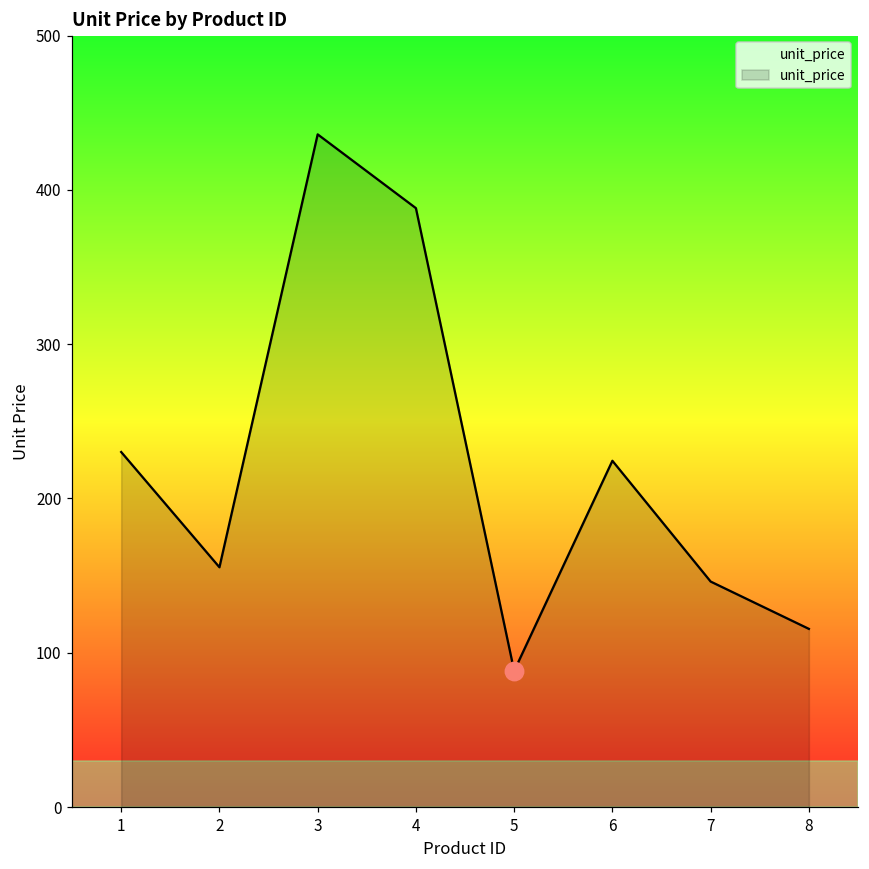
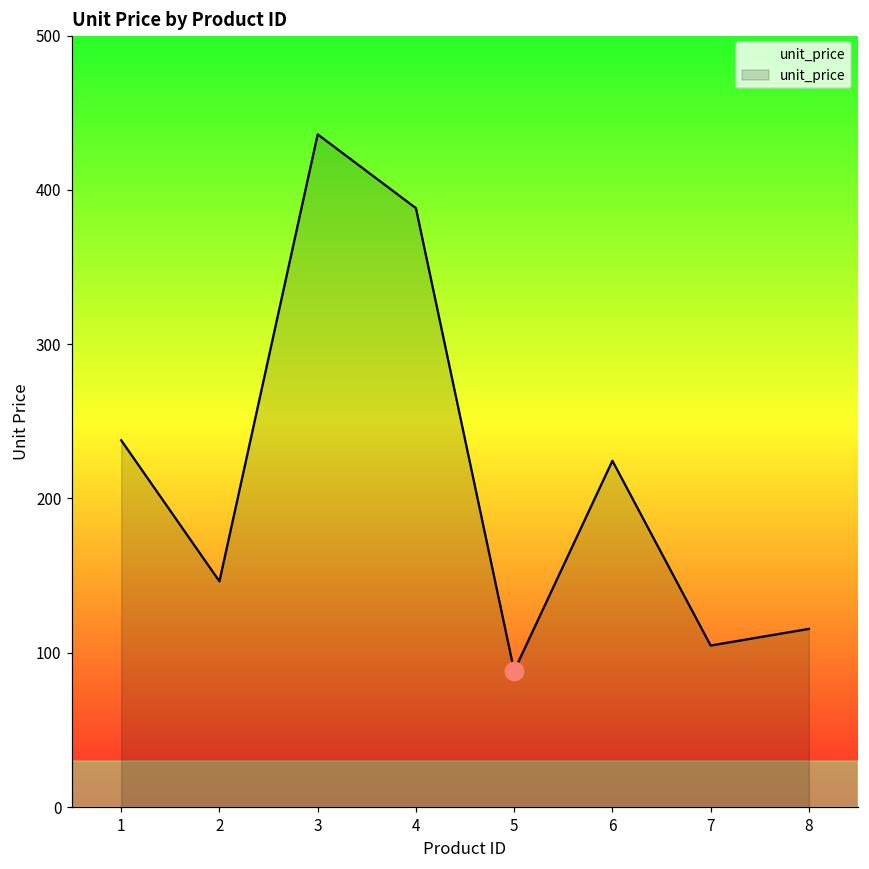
  {
    "unit_price": {
-     "1": 230,
-     "2": 155,
+     "1": 238,
+     "2": 146,
      "3": 436,
      "4": 388,
      "6": 224,
-     "7": 146,
+     "7": 105,
      "8": 116
    }
  }
